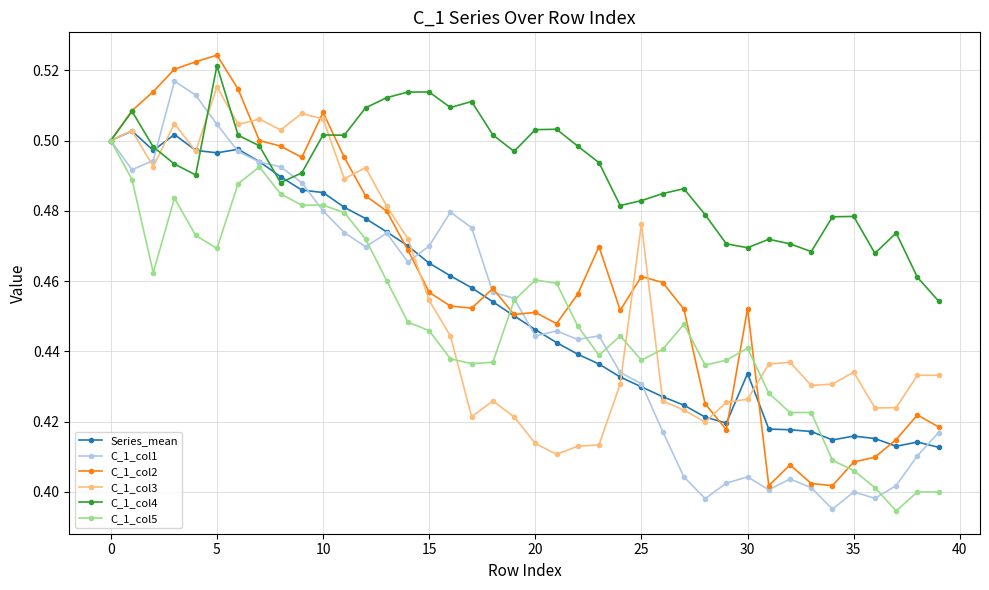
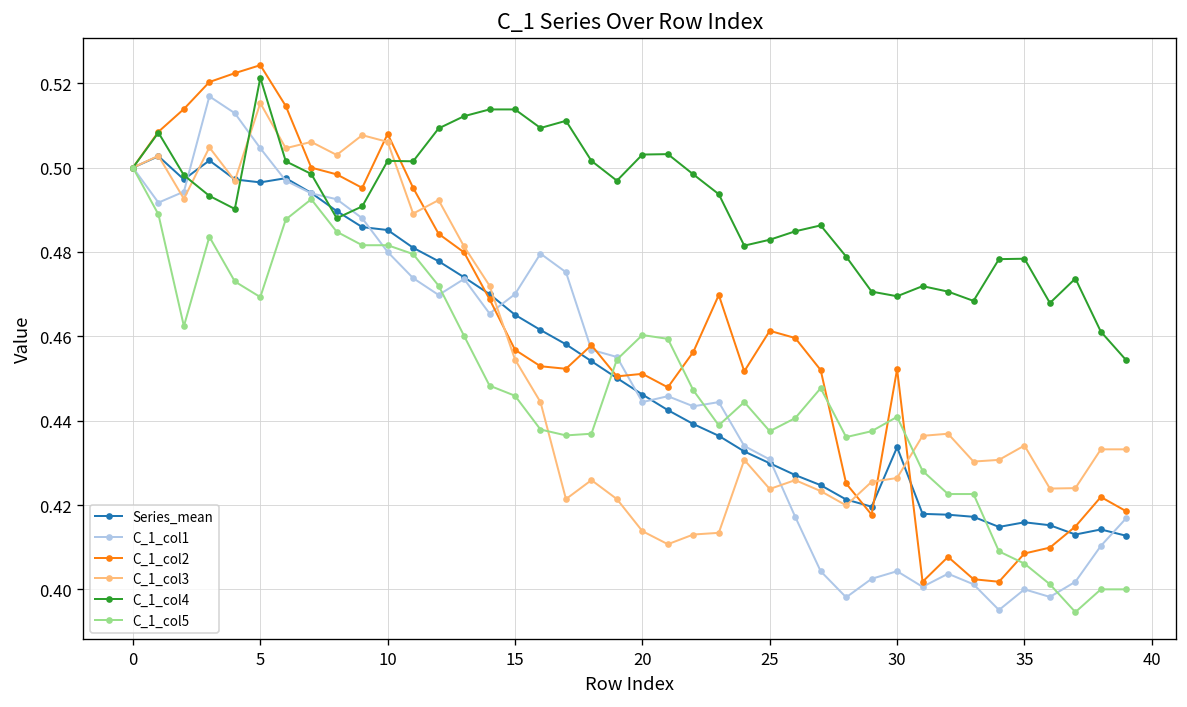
  {
    "Series_mean": {
      "5": 0.497,
      "10": 0.485,
      "15": 0.465,
      "20": 0.446,
      "25": 0.430,
      "30": 0.434,
      "35": 0.416
    },
    "C_1_col1": {
      "5": 0.505,
      "10": 0.480,
      "15": 0.470,
      "20": 0.444,
      "25": 0.431,
      "30": 0.404,
      "35": 0.400
    },
    "C_1_col2": {
      "5": 0.524,
      "10": 0.508,
      "15": 0.457,
      "20": 0.451,
      "25": 0.461,
      "30": 0.452,
      "35": 0.409
    },
    "C_1_col3": {
      "5": 0.515,
      "10": 0.506,
      "15": 0.455,
      "20": 0.414,
-     "25": 0.476,
+     "25": 0.424,
      "30": 0.426,
      "35": 0.434
    },
    "C_1_col4": {
      "5": 0.521,
      "10": 0.502,
      "15": 0.514,
      "20": 0.503,
      "25": 0.483,
      "30": 0.470,
      "35": 0.478
    },
    "C_1_col5": {
      "5": 0.469,
      "10": 0.482,
      "15": 0.446,
      "20": 0.460,
      "25": 0.438,
      "30": 0.441,
      "35": 0.406
    }
  }
